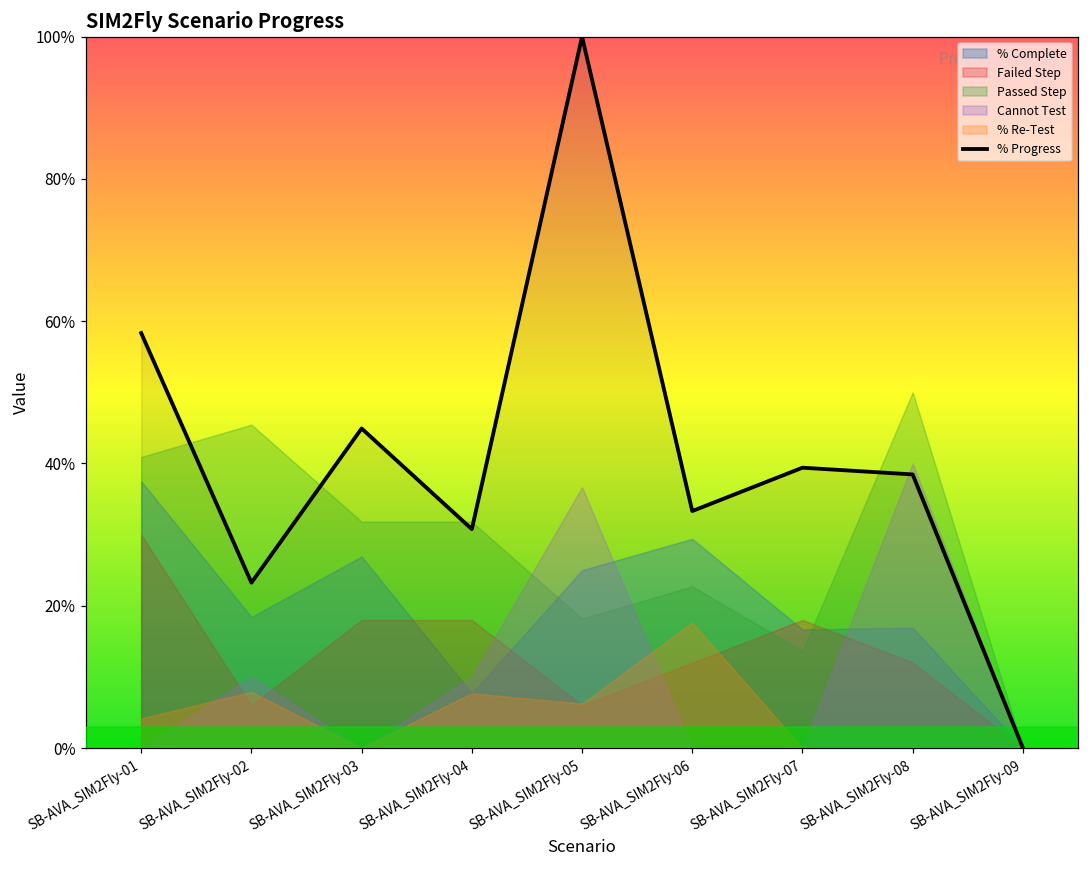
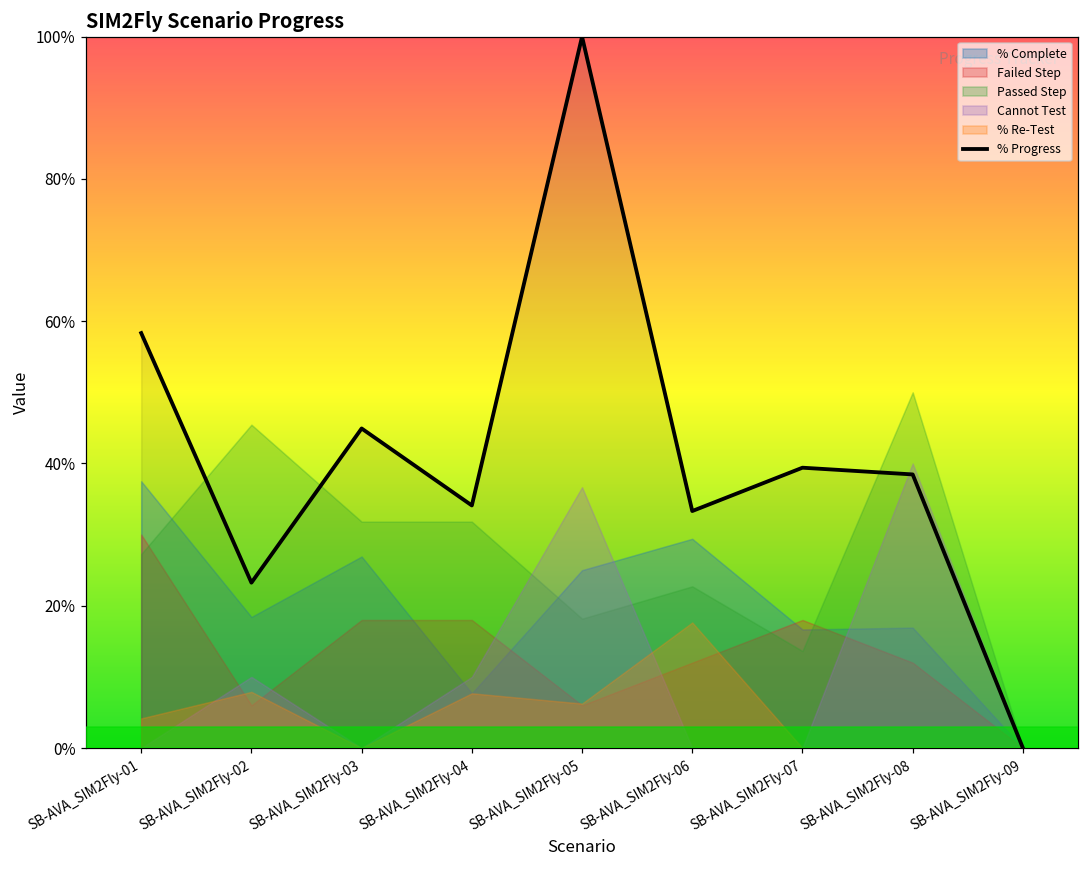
  {
    "% Progress": {
      "SB-AVA_SIM2Fly-01": "58%",
      "SB-AVA_SIM2Fly-02": "23%",
      "SB-AVA_SIM2Fly-03": "45%",
-     "SB-AVA_SIM2Fly-04": "31%",
+     "SB-AVA_SIM2Fly-04": "34%",
      "SB-AVA_SIM2Fly-05": "100%",
      "SB-AVA_SIM2Fly-06": "33%",
      "SB-AVA_SIM2Fly-07": "39%",
      "SB-AVA_SIM2Fly-08": "38%"
    },
    "Passed Step": {
-     "SB-AVA_SIM2Fly-01": "41%",
+     "SB-AVA_SIM2Fly-01": "27%",
      "SB-AVA_SIM2Fly-02": "45%",
      "SB-AVA_SIM2Fly-08": "50%"
    }
  }
